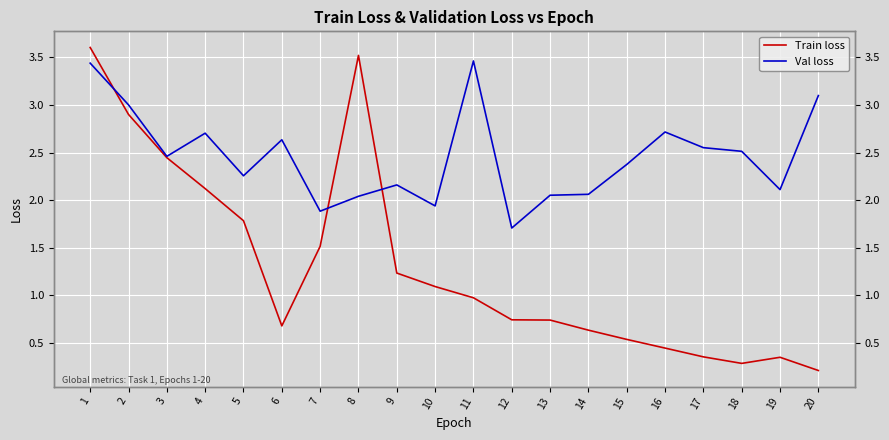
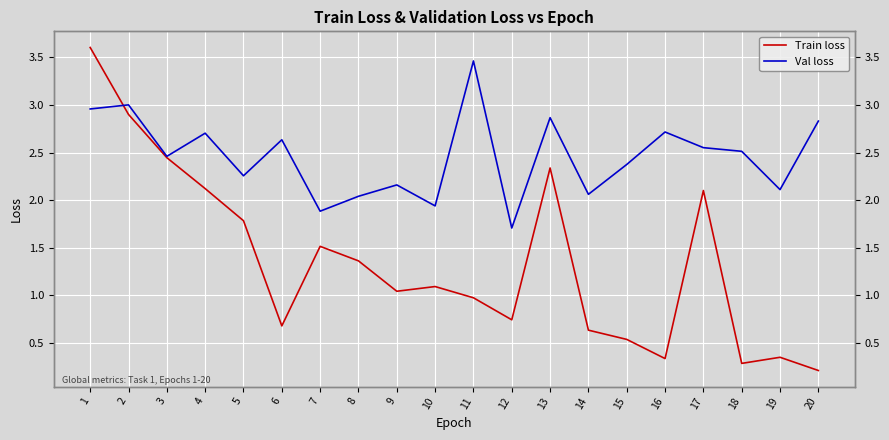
  {
    "Train loss": {
      "1": 3.6,
      "2": 2.9,
      "4": 2.1,
      "5": 1.8,
      "6": 0.7,
      "7": 1.5,
-     "8": 3.5,
-     "9": 1.2,
+     "8": 1.4,
+     "9": 1.0,
      "10": 1.1,
      "11": 1.0,
      "12": 0.7,
-     "13": 0.7,
+     "13": 2.3,
      "14": 0.6,
      "15": 0.5,
-     "16": 0.4,
-     "17": 0.4,
+     "16": 0.3,
+     "17": 2.1,
      "18": 0.3,
      "19": 0.3,
      "20": 0.2
    },
    "Val loss": {
-     "1": 3.4,
+     "1": 3.0,
      "2": 3.0,
      "4": 2.7,
      "5": 2.3,
      "6": 2.6,
      "7": 1.9,
      "8": 2.0,
      "9": 2.2,
      "10": 1.9,
      "11": 3.5,
      "12": 1.7,
-     "13": 2.1,
+     "13": 2.9,
      "14": 2.1,
      "15": 2.4,
      "16": 2.7,
      "17": 2.6,
      "18": 2.5,
      "19": 2.1,
-     "20": 3.1
+     "20": 2.8
    }
  }
